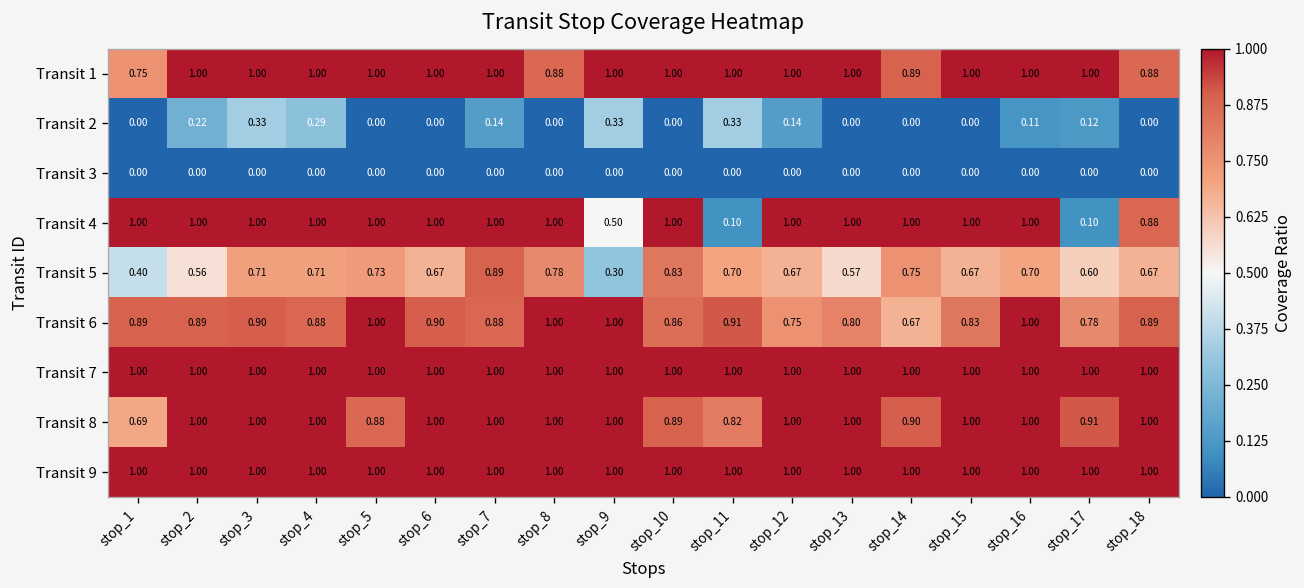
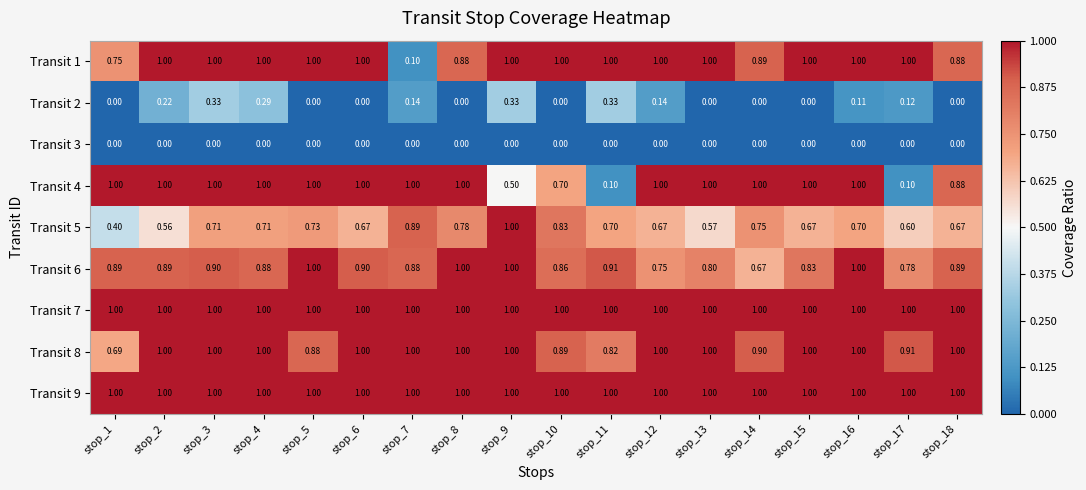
  {
    "Transit 1": {
      "stop_1": 0.75,
      "stop_2": 1.00,
      "stop_3": 1.00,
      "stop_4": 1.00,
      "stop_5": 1.00,
      "stop_6": 1.00,
-     "stop_7": 1.00,
+     "stop_7": 0.10,
      "stop_8": 0.88,
      "stop_9": 1.00,
      "stop_10": 1.00,
      "stop_11": 1.00,
      "stop_12": 1.00,
      "stop_13": 1.00,
      "stop_14": 0.89,
      "stop_15": 1.00,
      "stop_16": 1.00,
      "stop_17": 1.00,
      "stop_18": 0.88
    },
    "Transit 2": {
      "stop_1": 0.00,
      "stop_2": 0.22,
      "stop_3": 0.33,
      "stop_4": 0.29,
      "stop_5": 0.00,
      "stop_6": 0.00,
      "stop_7": 0.14,
      "stop_8": 0.00,
      "stop_9": 0.33,
      "stop_10": 0.00,
      "stop_11": 0.33,
      "stop_12": 0.14,
      "stop_13": 0.00,
      "stop_14": 0.00,
      "stop_15": 0.00,
      "stop_16": 0.11,
      "stop_17": 0.12,
      "stop_18": 0.00
    },
    "Transit 3": {
      "stop_1": 0.00,
      "stop_2": 0.00,
      "stop_3": 0.00,
      "stop_4": 0.00,
      "stop_5": 0.00,
      "stop_6": 0.00,
      "stop_7": 0.00,
      "stop_8": 0.00,
      "stop_9": 0.00,
      "stop_10": 0.00,
      "stop_11": 0.00,
      "stop_12": 0.00,
      "stop_13": 0.00,
      "stop_14": 0.00,
      "stop_15": 0.00,
      "stop_16": 0.00,
      "stop_17": 0.00,
      "stop_18": 0.00
    },
    "Transit 4": {
      "stop_1": 1.00,
      "stop_2": 1.00,
      "stop_3": 1.00,
      "stop_4": 1.00,
      "stop_5": 1.00,
      "stop_6": 1.00,
      "stop_7": 1.00,
      "stop_8": 1.00,
      "stop_9": 0.50,
-     "stop_10": 1.00,
+     "stop_10": 0.70,
      "stop_11": 0.10,
      "stop_12": 1.00,
      "stop_13": 1.00,
      "stop_14": 1.00,
      "stop_15": 1.00,
      "stop_16": 1.00,
      "stop_17": 0.10,
      "stop_18": 0.88
    },
    "Transit 5": {
      "stop_1": 0.40,
      "stop_2": 0.56,
      "stop_3": 0.71,
      "stop_4": 0.71,
      "stop_5": 0.73,
      "stop_6": 0.67,
      "stop_7": 0.89,
      "stop_8": 0.78,
-     "stop_9": 0.30,
+     "stop_9": 1.00,
      "stop_10": 0.83,
      "stop_11": 0.70,
      "stop_12": 0.67,
      "stop_13": 0.57,
      "stop_14": 0.75,
      "stop_15": 0.67,
      "stop_16": 0.70,
      "stop_17": 0.60,
      "stop_18": 0.67
    },
    "Transit 6": {
      "stop_1": 0.89,
      "stop_2": 0.89,
      "stop_3": 0.90,
      "stop_4": 0.88,
      "stop_5": 1.00,
      "stop_6": 0.90,
      "stop_7": 0.88,
      "stop_8": 1.00,
      "stop_9": 1.00,
      "stop_10": 0.86,
      "stop_11": 0.91,
      "stop_12": 0.75,
      "stop_13": 0.80,
      "stop_14": 0.67,
      "stop_15": 0.83,
      "stop_16": 1.00,
      "stop_17": 0.78,
      "stop_18": 0.89
    },
    "Transit 7": {
      "stop_1": 1.00,
      "stop_2": 1.00,
      "stop_3": 1.00,
      "stop_4": 1.00,
      "stop_5": 1.00,
      "stop_6": 1.00,
      "stop_7": 1.00,
      "stop_8": 1.00,
      "stop_9": 1.00,
      "stop_10": 1.00,
      "stop_11": 1.00,
      "stop_12": 1.00,
      "stop_13": 1.00,
      "stop_14": 1.00,
      "stop_15": 1.00,
      "stop_16": 1.00,
      "stop_17": 1.00,
      "stop_18": 1.00
    },
    "Transit 8": {
      "stop_1": 0.69,
      "stop_2": 1.00,
      "stop_3": 1.00,
      "stop_4": 1.00,
      "stop_5": 0.88,
      "stop_6": 1.00,
      "stop_7": 1.00,
      "stop_8": 1.00,
      "stop_9": 1.00,
      "stop_10": 0.89,
      "stop_11": 0.82,
      "stop_12": 1.00,
      "stop_13": 1.00,
      "stop_14": 0.90,
      "stop_15": 1.00,
      "stop_16": 1.00,
      "stop_17": 0.91,
      "stop_18": 1.00
    },
    "Transit 9": {
      "stop_1": 1.00,
      "stop_2": 1.00,
      "stop_3": 1.00,
      "stop_4": 1.00,
      "stop_5": 1.00,
      "stop_6": 1.00,
      "stop_7": 1.00,
      "stop_8": 1.00,
      "stop_9": 1.00,
      "stop_10": 1.00,
      "stop_11": 1.00,
      "stop_12": 1.00,
      "stop_13": 1.00,
      "stop_14": 1.00,
      "stop_15": 1.00,
      "stop_16": 1.00,
      "stop_17": 1.00,
      "stop_18": 1.00
    }
  }
